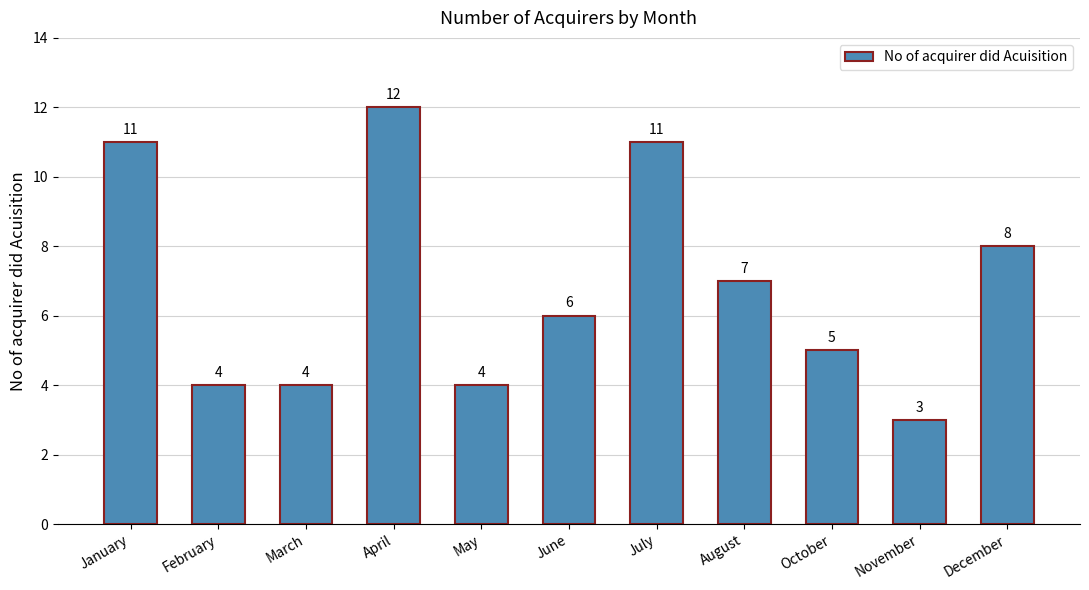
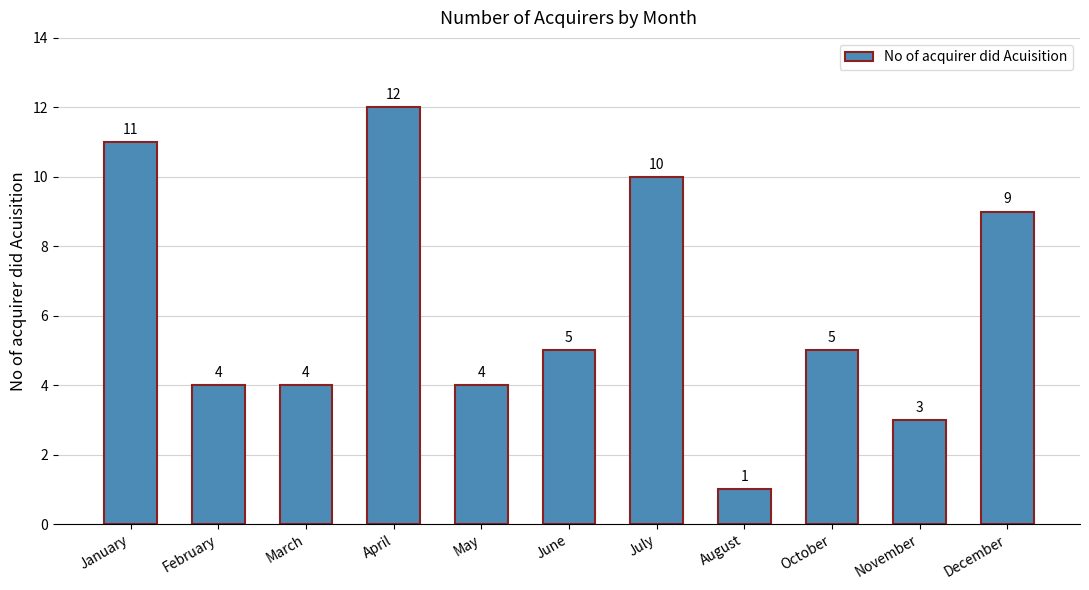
  {
    "January": 11,
    "February": 4,
    "March": 4,
    "April": 12,
    "May": 4,
-   "June": 6,
-   "July": 11,
-   "August": 7,
+   "June": 5,
+   "July": 10,
+   "August": 1,
    "October": 5,
    "November": 3,
-   "December": 8
+   "December": 9
  }
